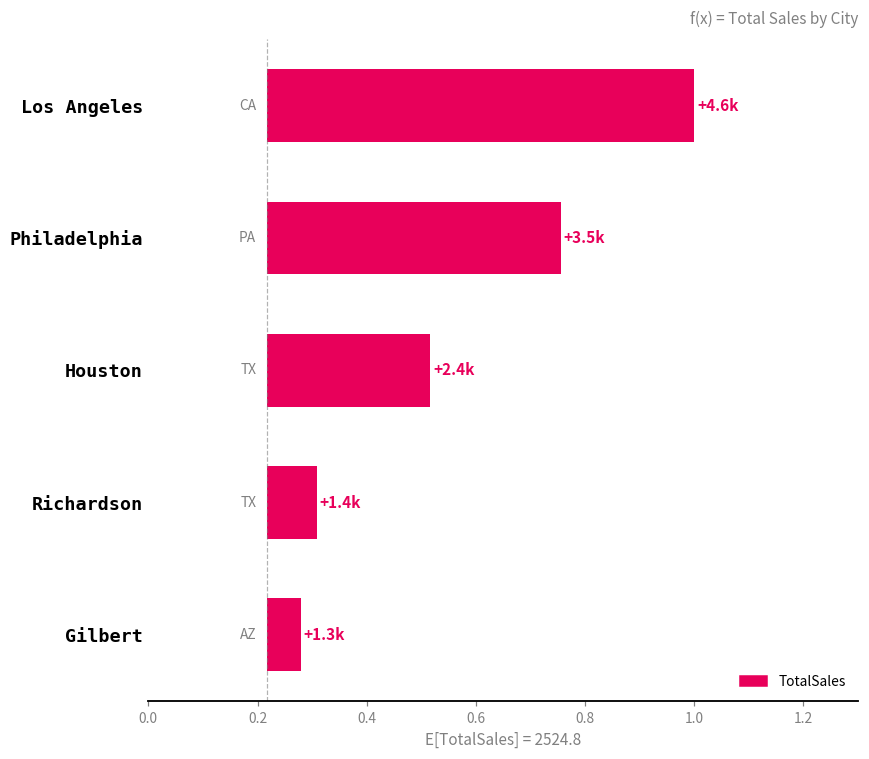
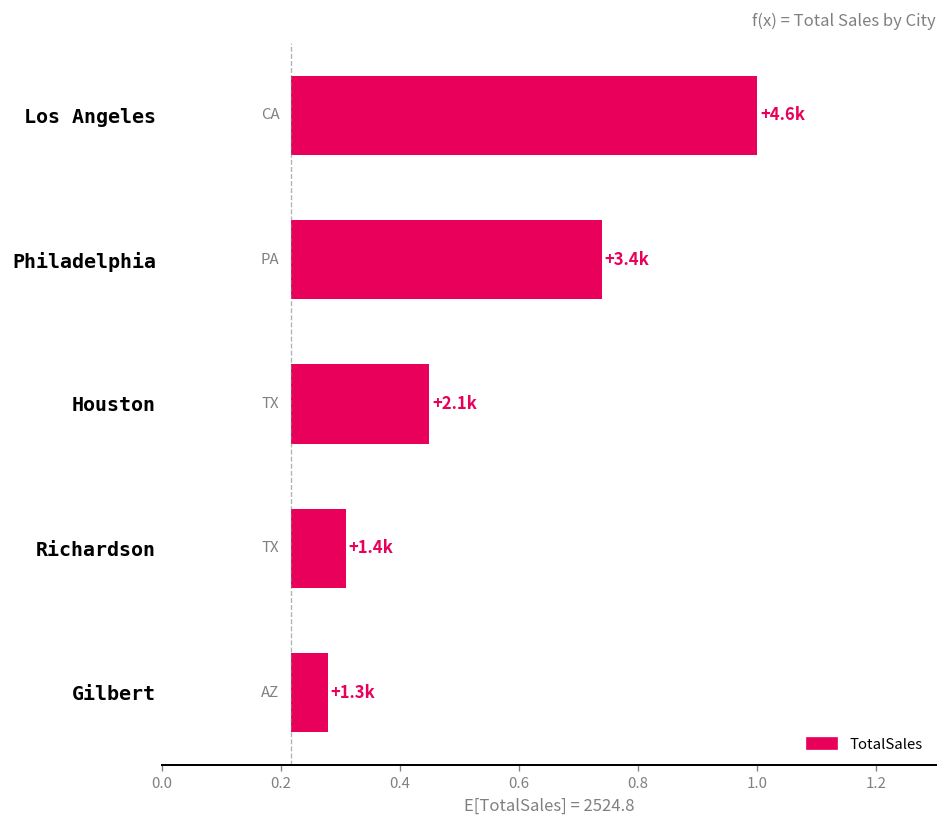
  {
-   "Philadelphia": "+3.5k",
-   "Houston": "+2.4k"
+   "Philadelphia": "+3.4k",
+   "Houston": "+2.1k"
  }
